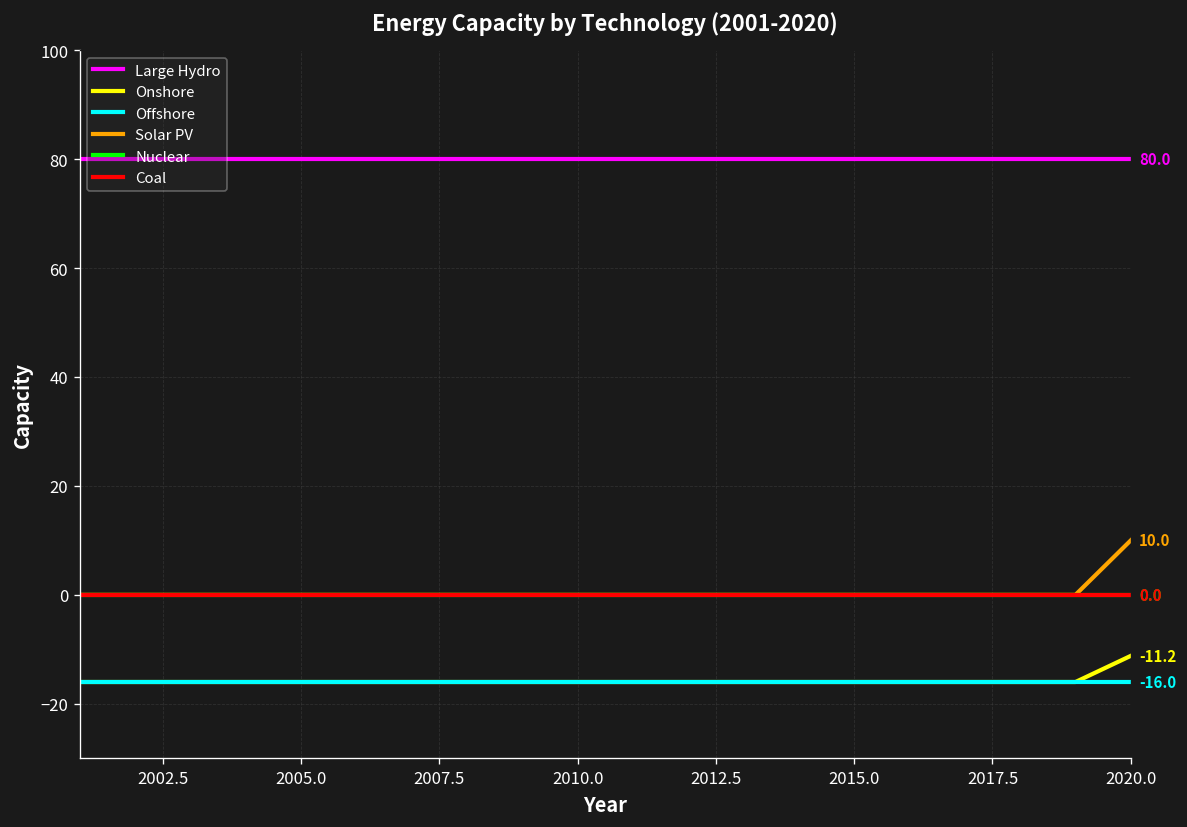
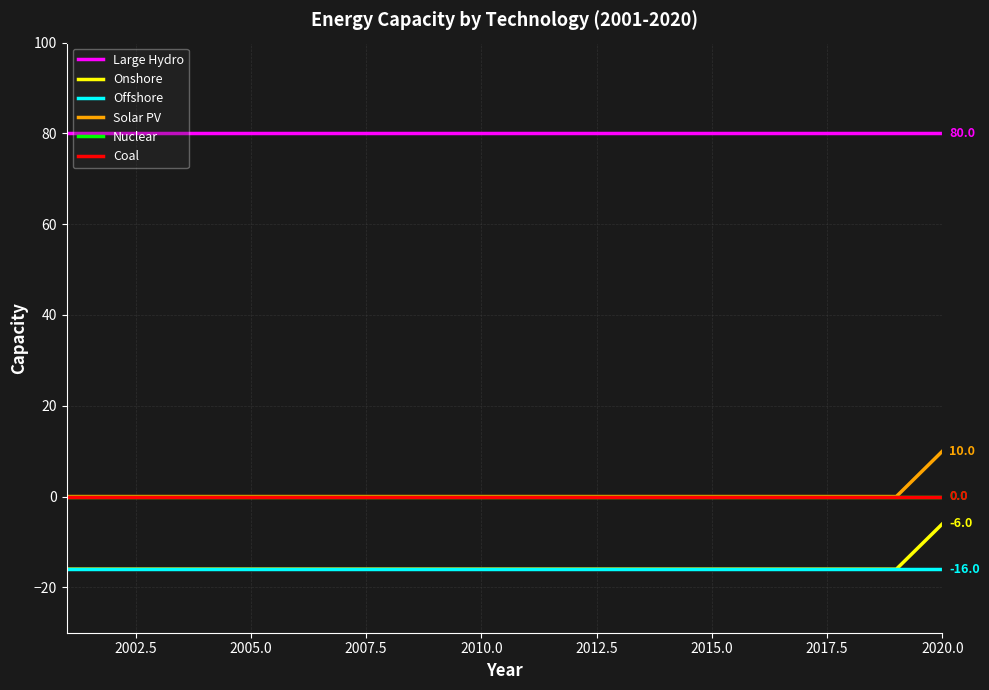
  {
    "Large Hydro": {
      "2020.0": 80.0
    },
    "Onshore": {
-     "2020.0": -11.2
+     "2020.0": -6.0
    },
    "Offshore": {
      "2020.0": -16.0
    },
    "Solar PV": {
      "2020.0": 10.0
    }
  }
